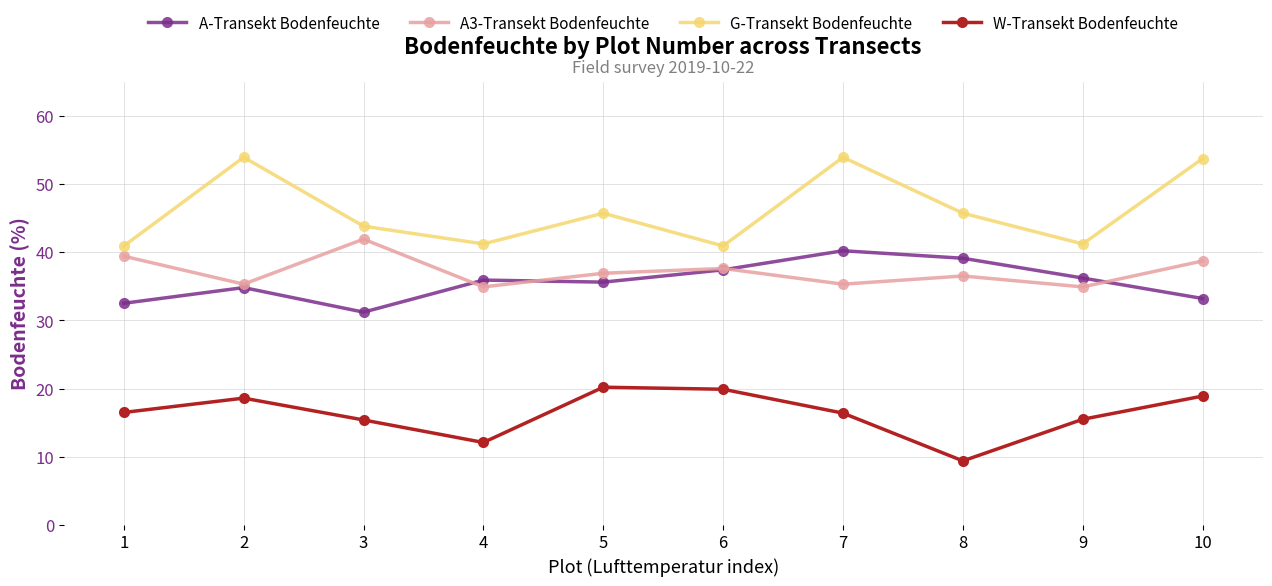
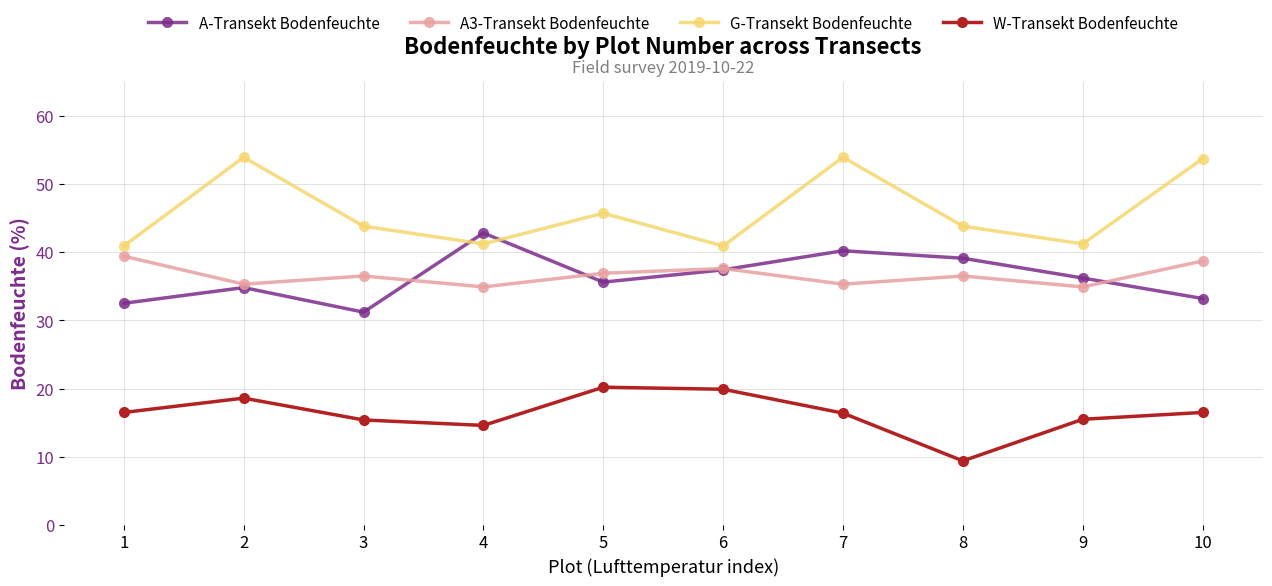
  {
    "A-Transekt Bodenfeuchte": {
      "1": 33,
      "2": 35,
      "3": 31,
-     "4": 36,
+     "4": 43,
      "5": 36,
      "7": 40,
      "8": 39,
      "9": 36,
      "10": 33
    },
    "A3-Transekt Bodenfeuchte": {
      "1": 39,
      "2": 35,
-     "3": 42,
+     "3": 37,
      "4": 35,
      "5": 37,
      "7": 35,
      "8": 37,
      "9": 35,
      "10": 39
    },
    "G-Transekt Bodenfeuchte": {
      "1": 41,
      "2": 54,
      "3": 44,
      "4": 41,
      "5": 46,
      "6": 41,
      "7": 54,
-     "8": 46,
+     "8": 44,
      "9": 41,
      "10": 54
    },
    "W-Transekt Bodenfeuchte": {
      "1": 17,
      "2": 19,
      "3": 15,
-     "4": 12,
+     "4": 15,
      "5": 20,
      "6": 20,
      "7": 16,
      "8": 9,
      "9": 16,
-     "10": 19
+     "10": 17
    }
  }
